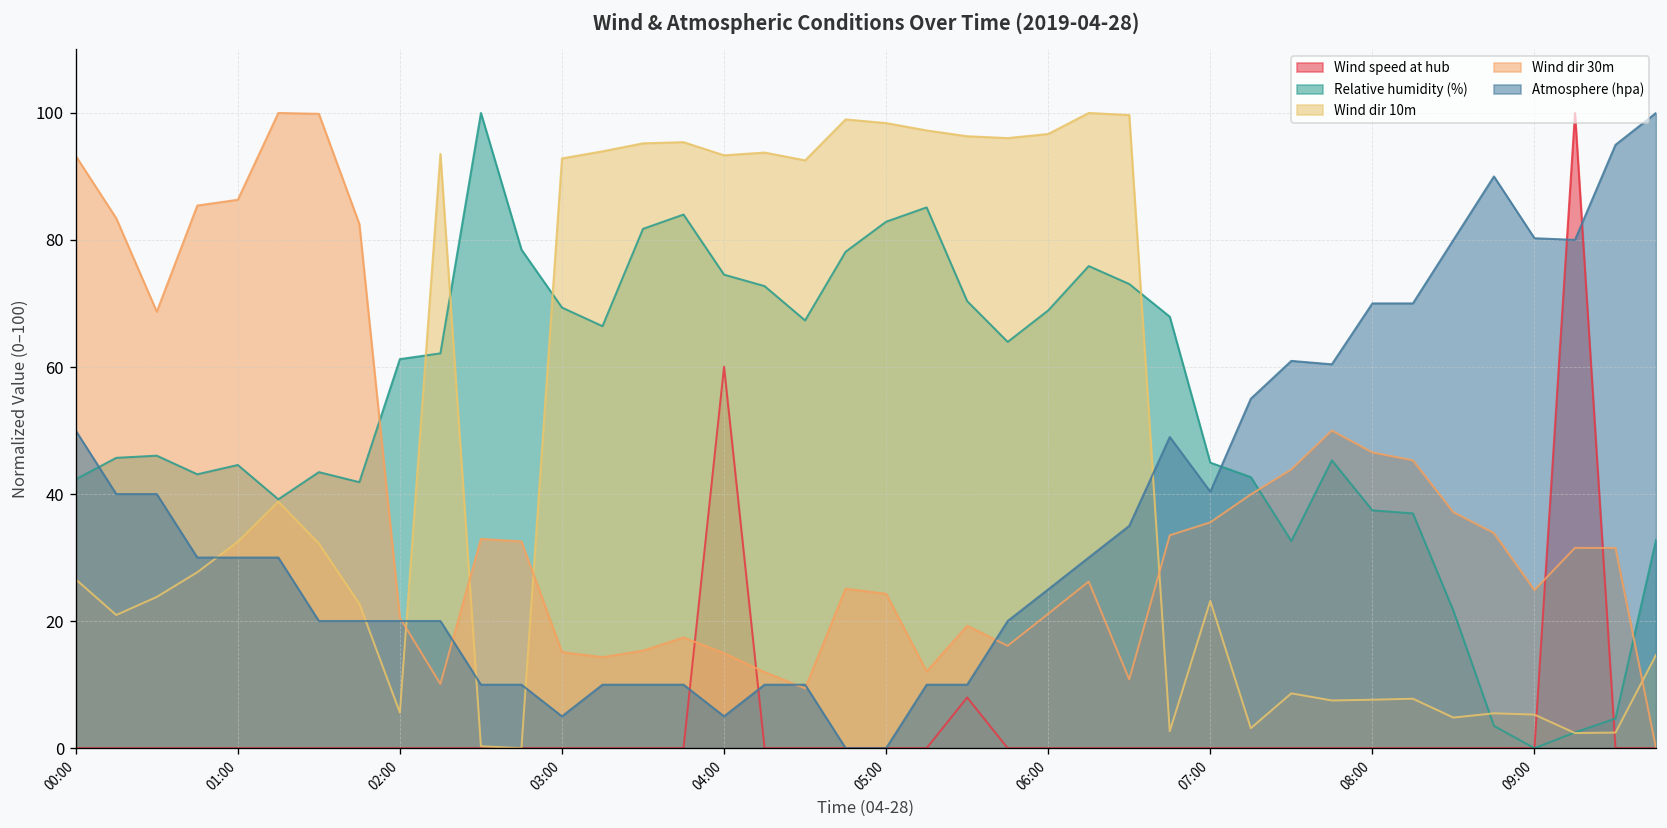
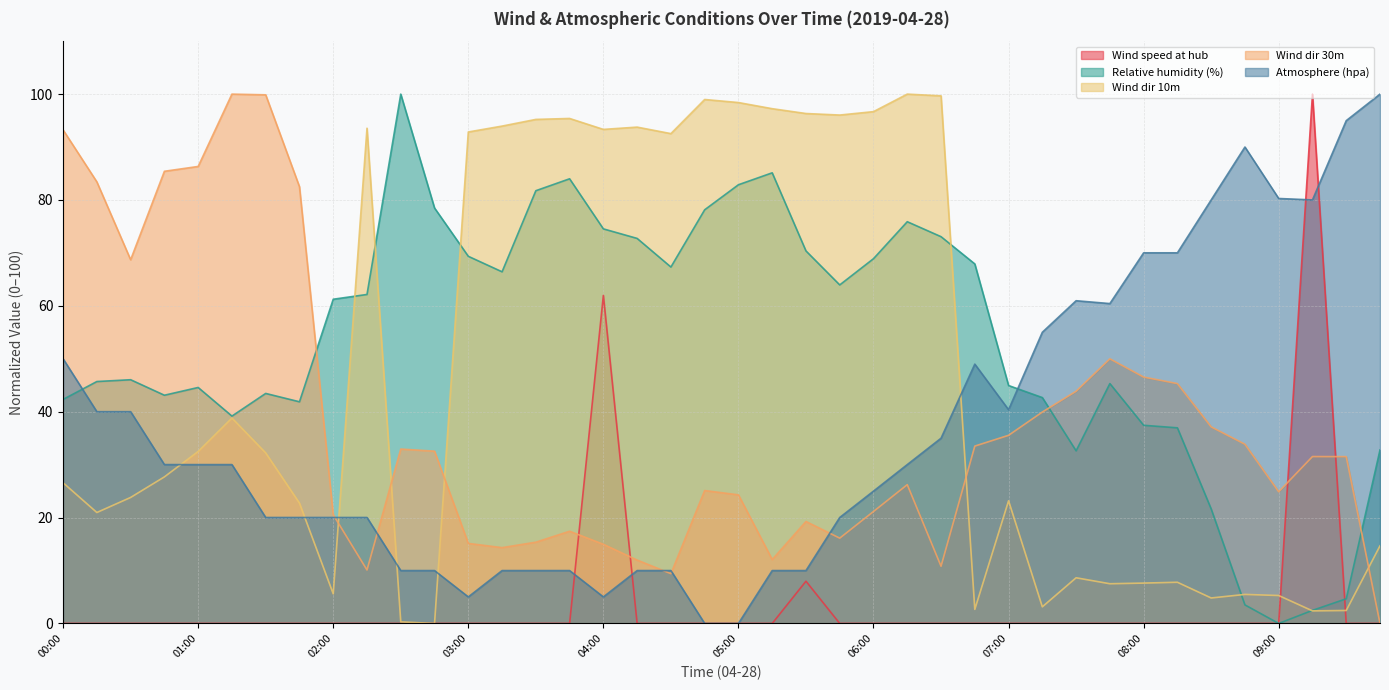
  {
    "Wind speed at hub": {
      "00:00": 0,
      "01:00": 0,
      "02:00": 0,
      "03:00": 0,
-     "04:00": 60,
+     "04:00": 62,
      "06:00": 0,
      "07:00": 0,
      "08:00": 0
    }
  }
